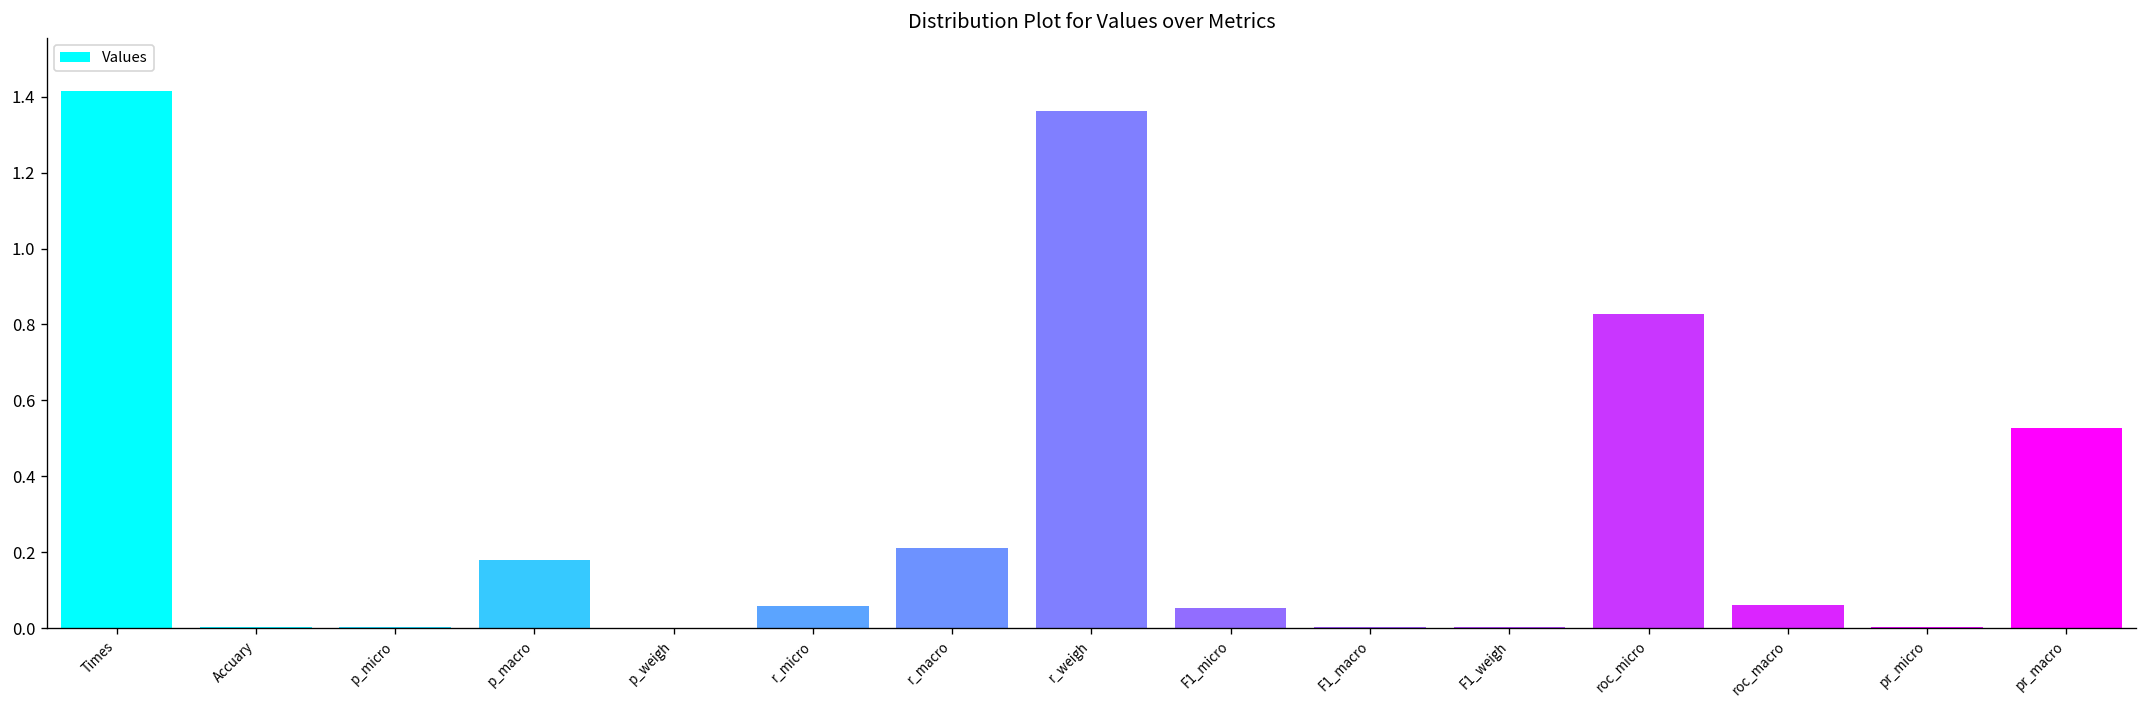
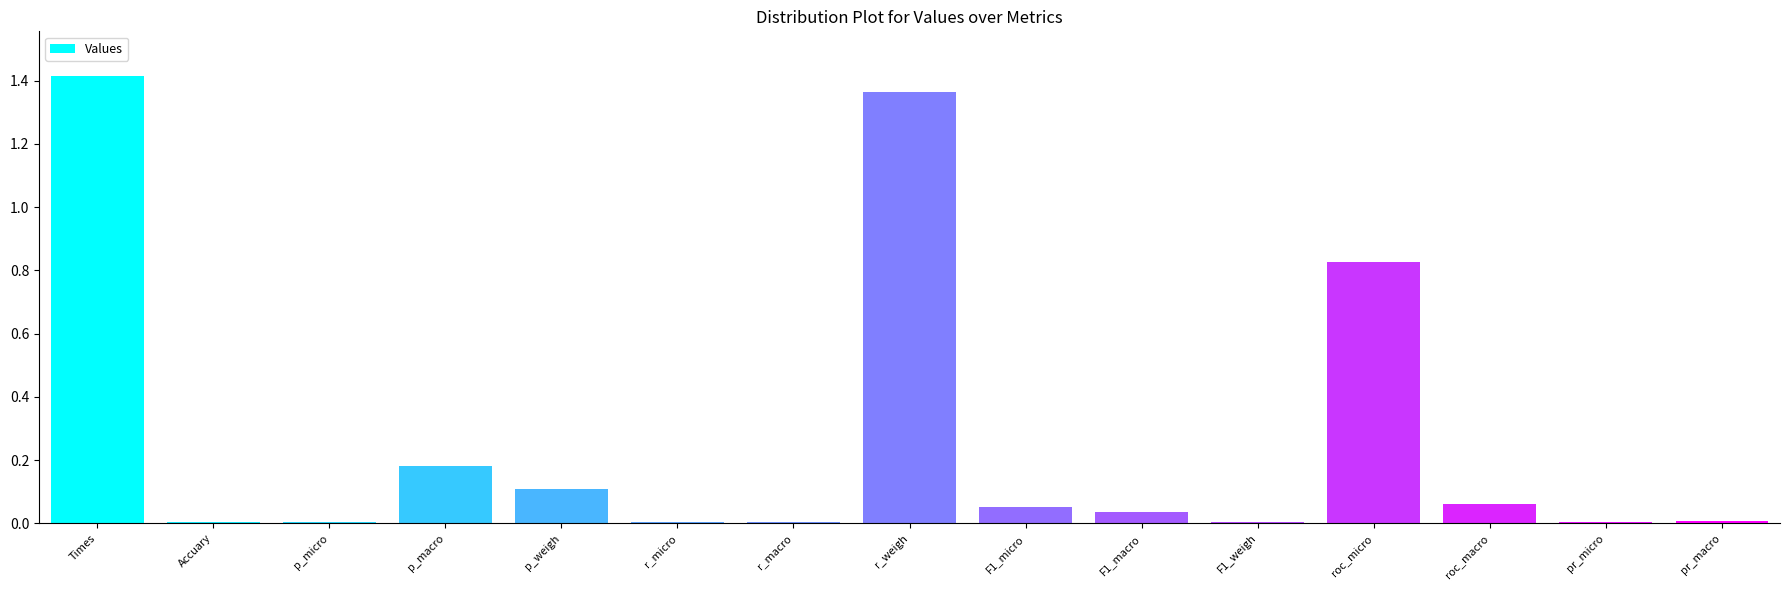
  {
    "Times": 1.41,
    "p_macro": 0.18,
-   "p_weigh": 0.00,
-   "r_micro": 0.06,
-   "r_macro": 0.21,
+   "p_weigh": 0.11,
+   "r_micro": 0.00,
+   "r_macro": 0.00,
    "r_weigh": 1.36,
    "F1_micro": 0.05,
-   "F1_macro": 0.00,
+   "F1_macro": 0.04,
    "roc_micro": 0.83,
    "roc_macro": 0.06,
-   "pr_macro": 0.53
+   "pr_macro": 0.01
  }
